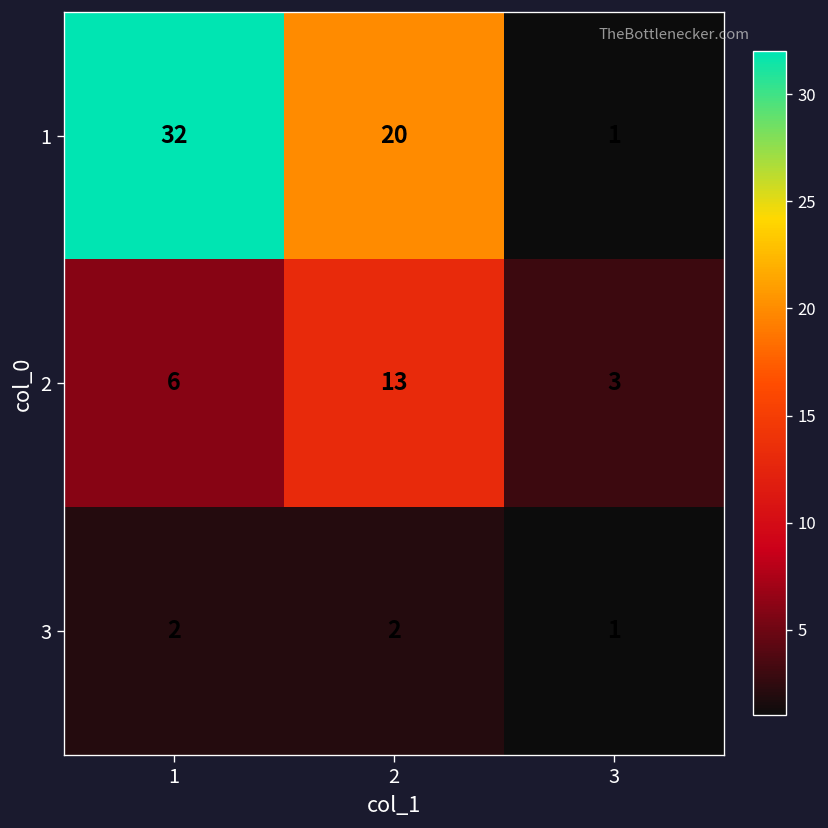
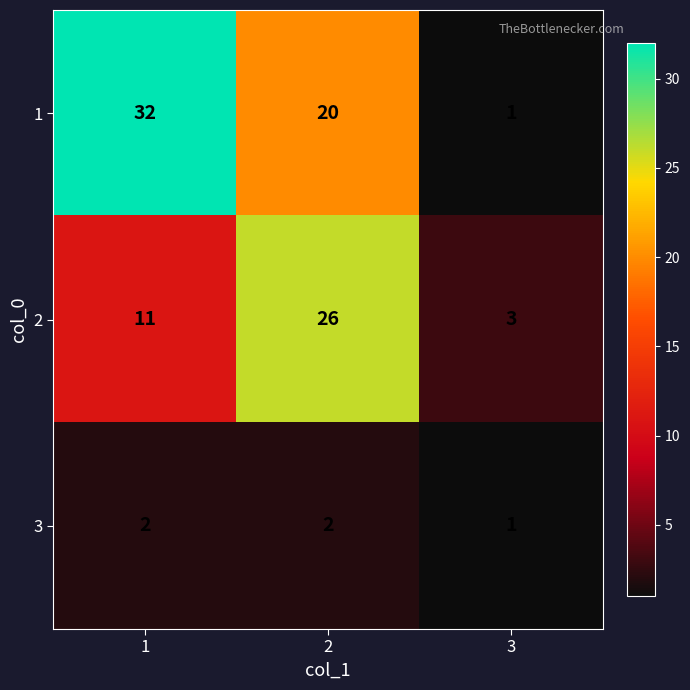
  {
    "1": {
      "1": 32,
      "2": 20
    },
    "2": {
-     "1": 6,
-     "2": 13,
+     "1": 11,
+     "2": 26,
      "3": 3
    }
  }
